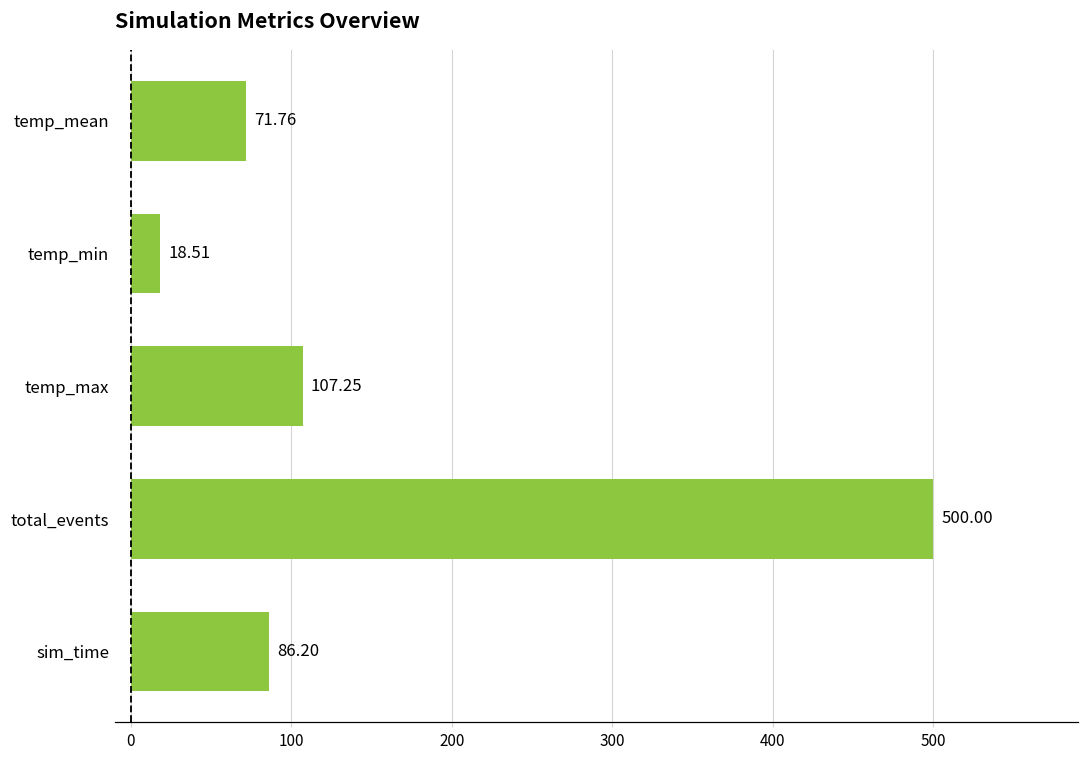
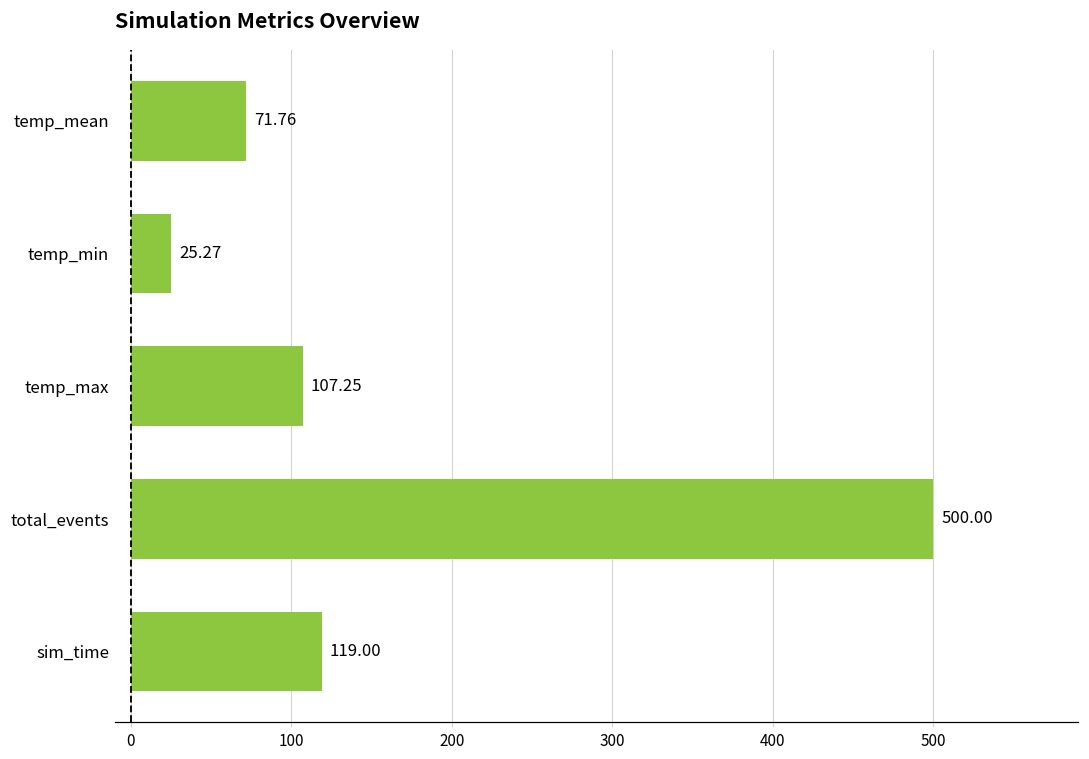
  {
    "temp_mean": 71.76,
-   "temp_min": 18.51,
+   "temp_min": 25.27,
    "temp_max": 107.25,
    "total_events": 500.00,
-   "sim_time": 86.20
+   "sim_time": 119.00
  }
